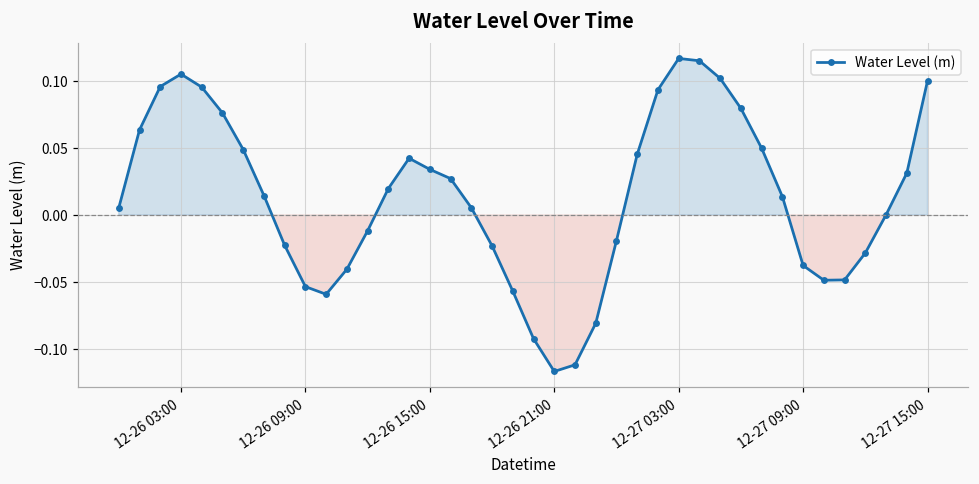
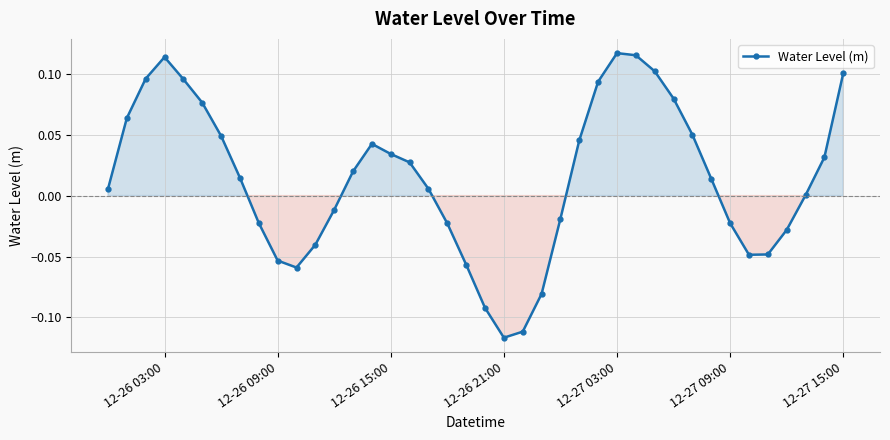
  {
-   "12-26 03:00": 0.105,
+   "12-26 03:00": 0.114,
    "12-26 09:00": -0.053,
    "12-26 15:00": 0.034,
    "12-26 21:00": -0.117,
    "12-27 03:00": 0.117,
-   "12-27 09:00": -0.038,
+   "12-27 09:00": -0.023,
    "12-27 15:00": 0.100
  }
